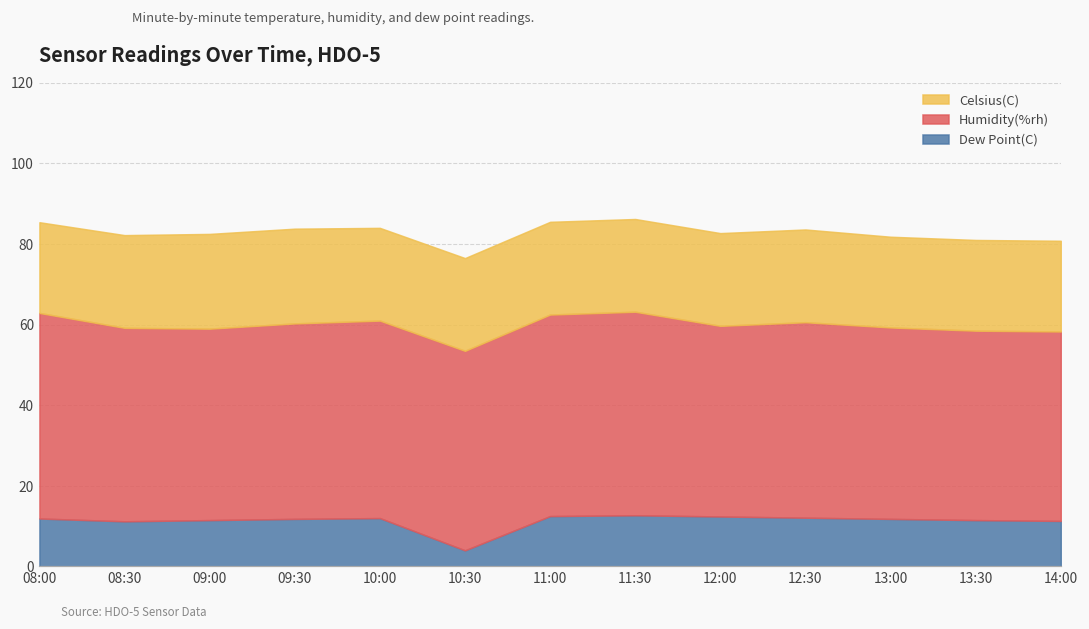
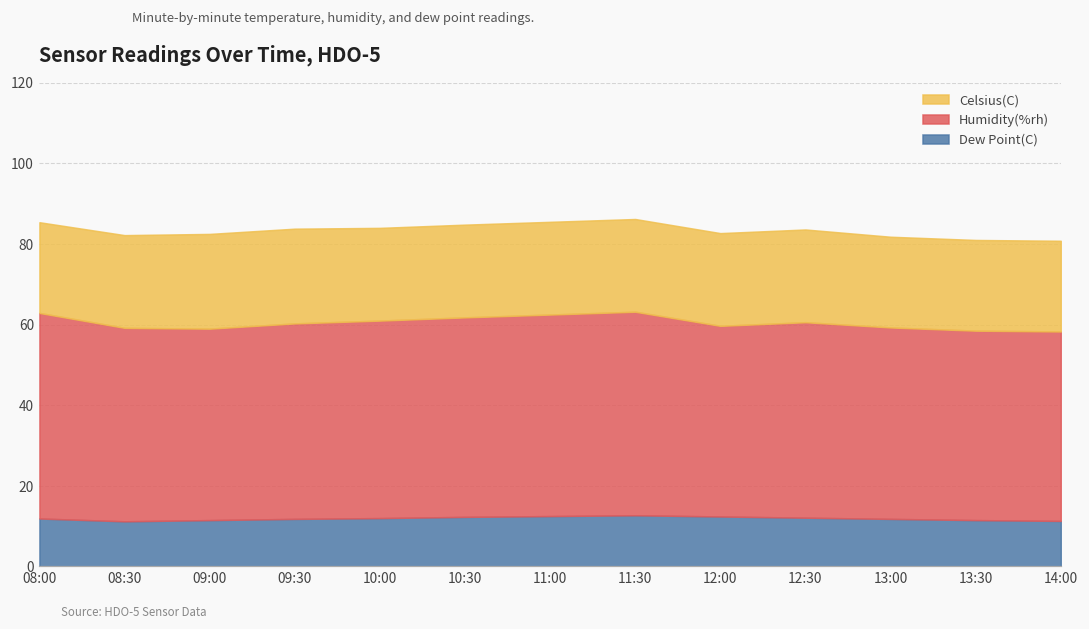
  {
    "Dew Point(C)": {
      "08:00": 12,
      "08:30": 11,
      "09:00": 12,
      "09:30": 12,
      "10:00": 12,
-     "10:30": 4,
+     "10:30": 12,
      "11:00": 13,
      "11:30": 13,
      "12:00": 12,
      "12:30": 12,
      "13:00": 12,
      "13:30": 12,
      "14:00": 11
    },
    "Humidity(%rh)": {
      "08:00": 51,
      "08:30": 48,
      "09:00": 48,
      "09:30": 49,
      "10:00": 49,
      "10:30": 50,
      "11:00": 50,
      "11:30": 51,
      "12:00": 47,
      "12:30": 49,
      "13:00": 48,
      "13:30": 47,
      "14:00": 47
    },
    "Celsius(C)": {
      "08:00": 23,
      "08:30": 23,
      "09:00": 24,
      "09:30": 24,
      "10:00": 23,
      "10:30": 23,
      "11:00": 23,
      "11:30": 23,
      "12:00": 23,
      "12:30": 23,
      "13:00": 23,
      "13:30": 23,
      "14:00": 23
    }
  }
